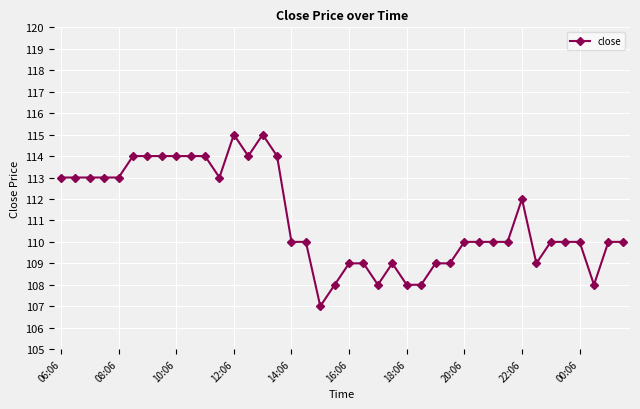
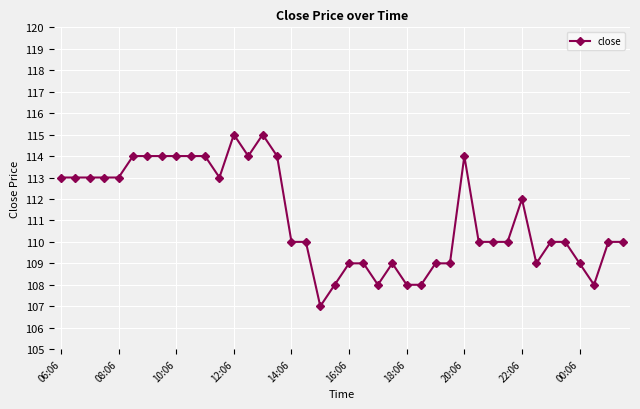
  {
    "06:06": 113,
    "08:06": 113,
    "10:06": 114,
    "12:06": 115,
    "14:06": 110,
    "16:06": 109,
    "18:06": 108,
-   "20:06": 110,
+   "20:06": 114,
    "22:06": 112,
-   "00:06": 110
+   "00:06": 109
  }
